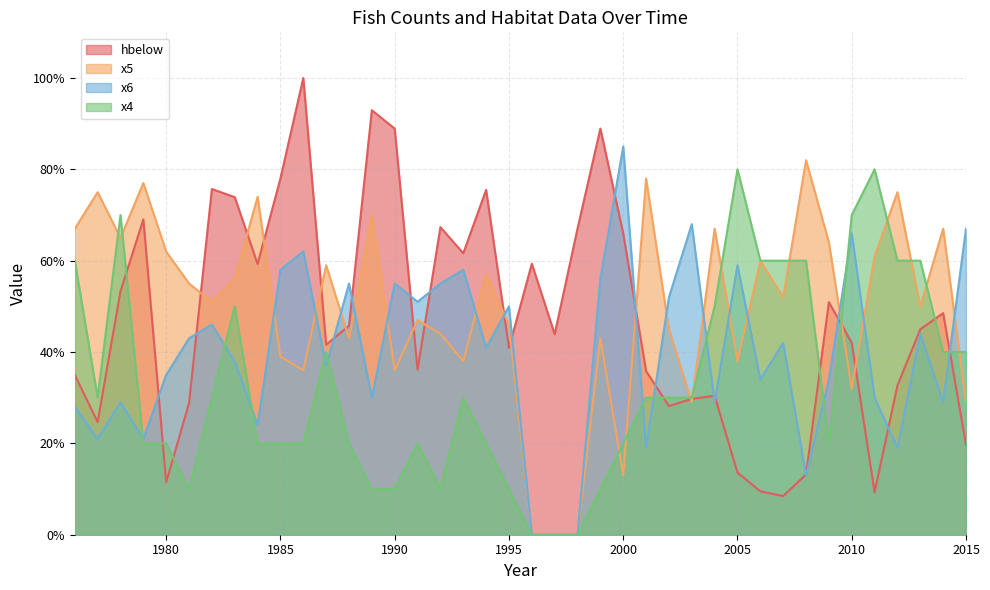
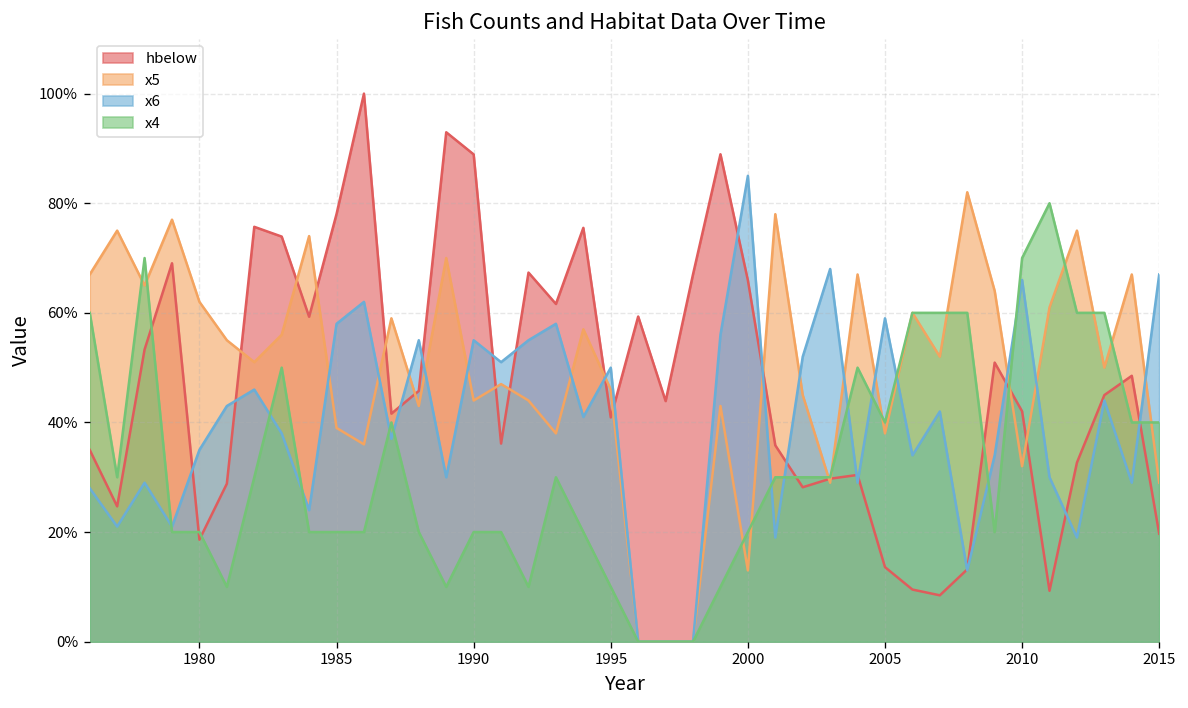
  {
    "hbelow": {
-     "1980": "11%",
+     "1980": "19%",
      "1985": "78%",
      "1990": "89%",
      "1995": "41%",
      "2000": "66%",
      "2005": "14%",
      "2010": "42%",
      "2015": "20%"
    },
    "x5": {
      "1980": "62%",
      "1985": "39%",
-     "1990": "36%",
+     "1990": "44%",
      "1995": "46%",
      "2000": "13%",
      "2005": "38%",
      "2010": "32%",
      "2015": "29%"
    },
    "x6": {
      "1980": "35%",
      "1985": "58%",
      "1990": "55%",
      "1995": "50%",
      "2000": "85%",
      "2005": "59%",
      "2010": "66%",
      "2015": "67%"
    },
    "x4": {
      "1980": "20%",
      "1985": "20%",
-     "1990": "10%",
+     "1990": "20%",
      "1995": "10%",
      "2000": "20%",
-     "2005": "80%",
+     "2005": "40%",
      "2010": "70%",
      "2015": "40%"
    }
  }
